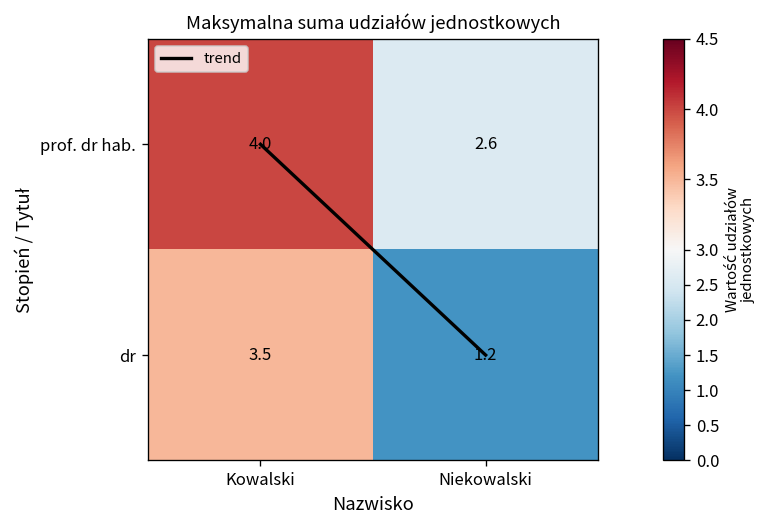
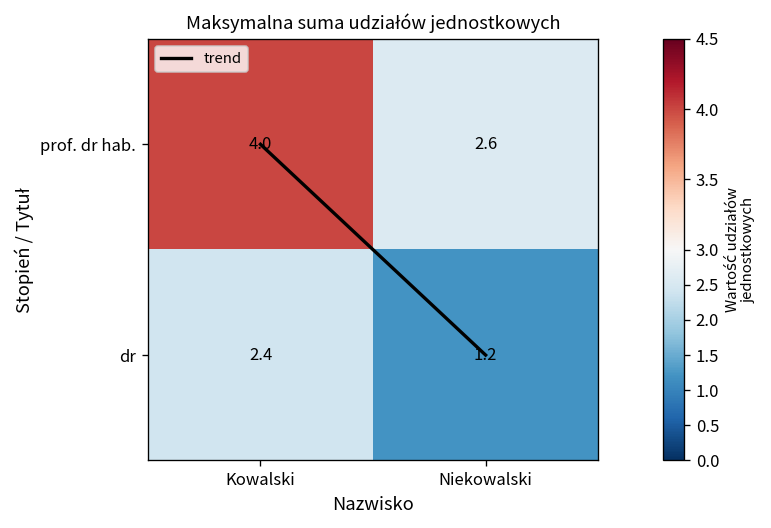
  {
    "prof. dr hab.": {
      "Niekowalski": 2.6
    },
    "dr": {
-     "Kowalski": 3.5
+     "Kowalski": 2.4
    }
  }
